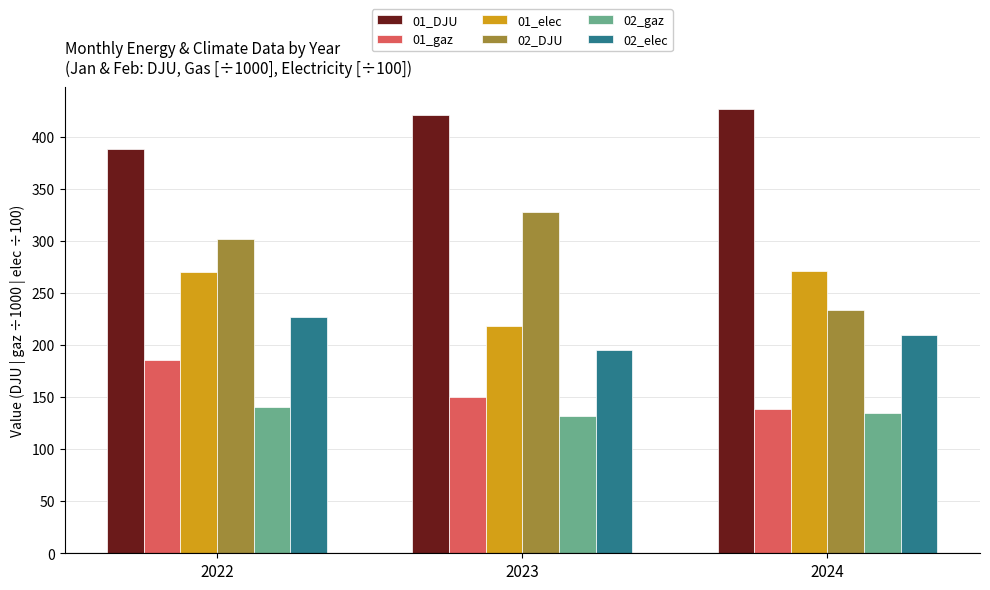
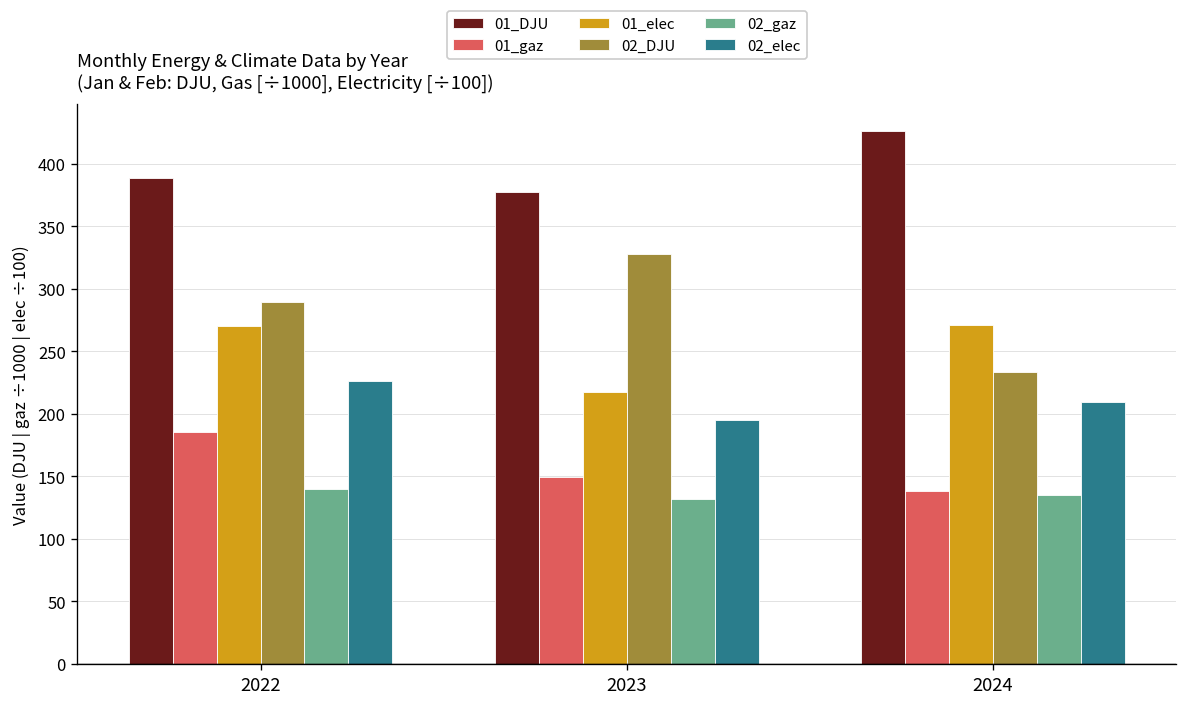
  {
    "01_DJU": {
      "2022": 388,
-     "2023": 421,
+     "2023": 378,
      "2024": 426
    },
    "01_gaz": {
      "2022": 186,
      "2023": 150,
      "2024": 138
    },
    "01_elec": {
      "2022": 270,
      "2023": 218,
      "2024": 271
    },
    "02_DJU": {
-     "2022": 301,
+     "2022": 290,
      "2023": 328,
      "2024": 234
    },
    "02_gaz": {
      "2022": 140,
      "2023": 132,
      "2024": 135
    },
    "02_elec": {
      "2022": 226,
      "2023": 195,
      "2024": 209
    }
  }
